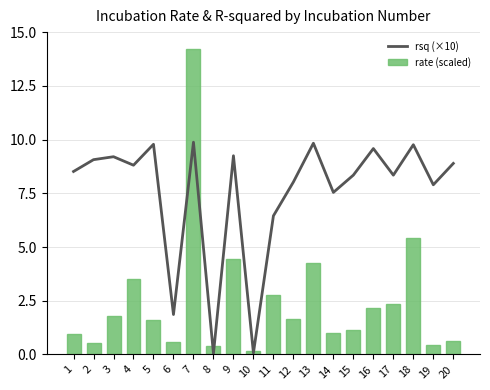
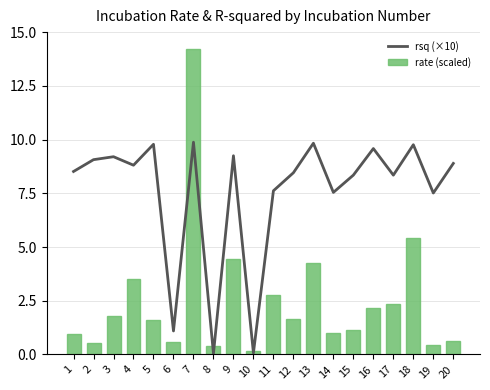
  {
    "rsq (×10)": {
      "1": 8.5,
      "2": 9.1,
      "3": 9.2,
      "4": 8.8,
      "5": 9.8,
-     "6": 1.9,
+     "6": 1.1,
      "7": 9.9,
      "8": 0.0,
      "9": 9.2,
      "10": 0.1,
-     "11": 6.5,
-     "12": 8.0,
+     "11": 7.6,
+     "12": 8.5,
      "13": 9.8,
      "14": 7.5,
      "15": 8.3,
      "16": 9.6,
      "17": 8.3,
      "18": 9.8,
-     "19": 7.9,
+     "19": 7.5,
      "20": 8.9
    },
    "rate (scaled)": {
      "1": 1.0,
      "2": 0.5,
      "3": 1.8,
      "4": 3.5,
      "5": 1.6,
      "6": 0.6,
      "7": 14.2,
      "8": 0.4,
      "9": 4.4,
      "10": 0.2,
      "11": 2.8,
      "12": 1.7,
      "13": 4.3,
      "14": 1.0,
      "15": 1.1,
      "16": 2.2,
      "17": 2.4,
      "18": 5.4,
      "19": 0.4,
      "20": 0.6
    }
  }
